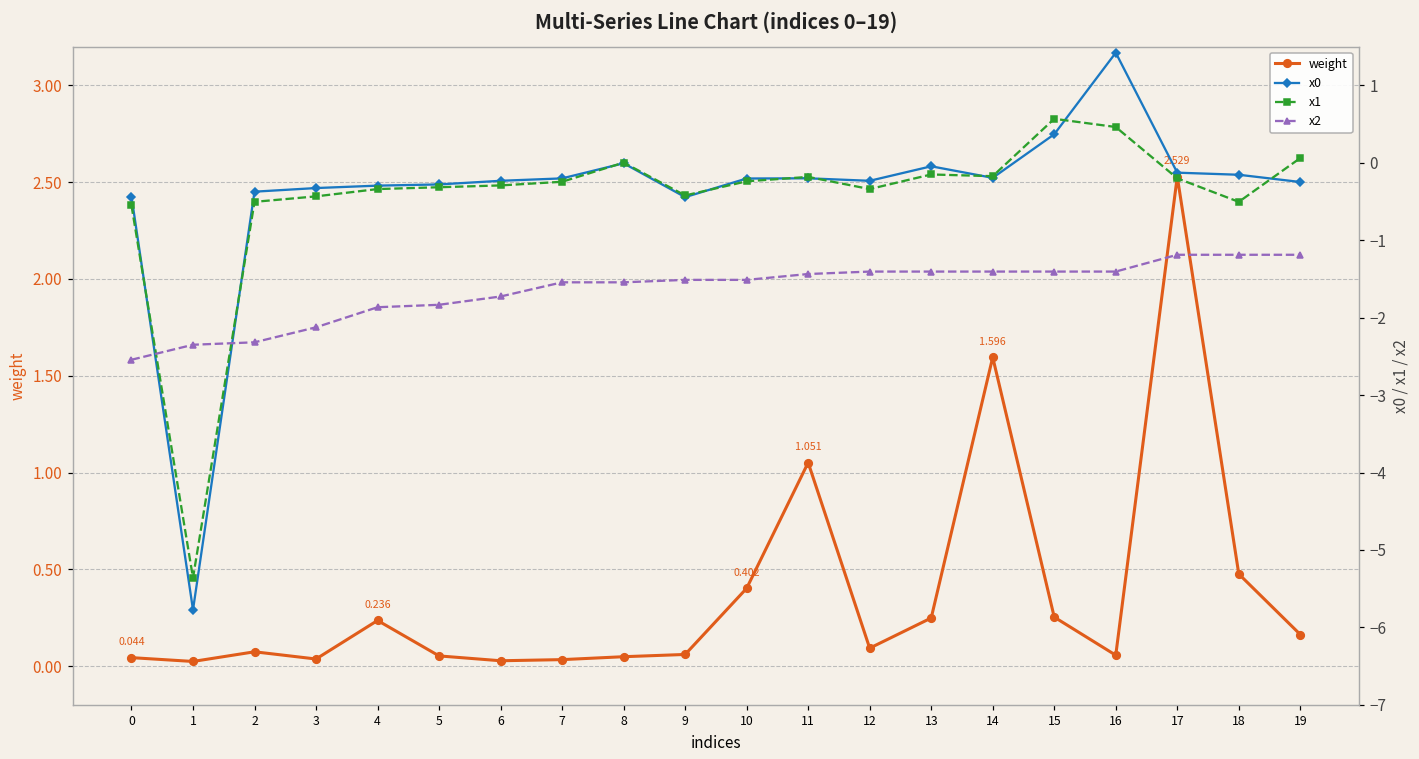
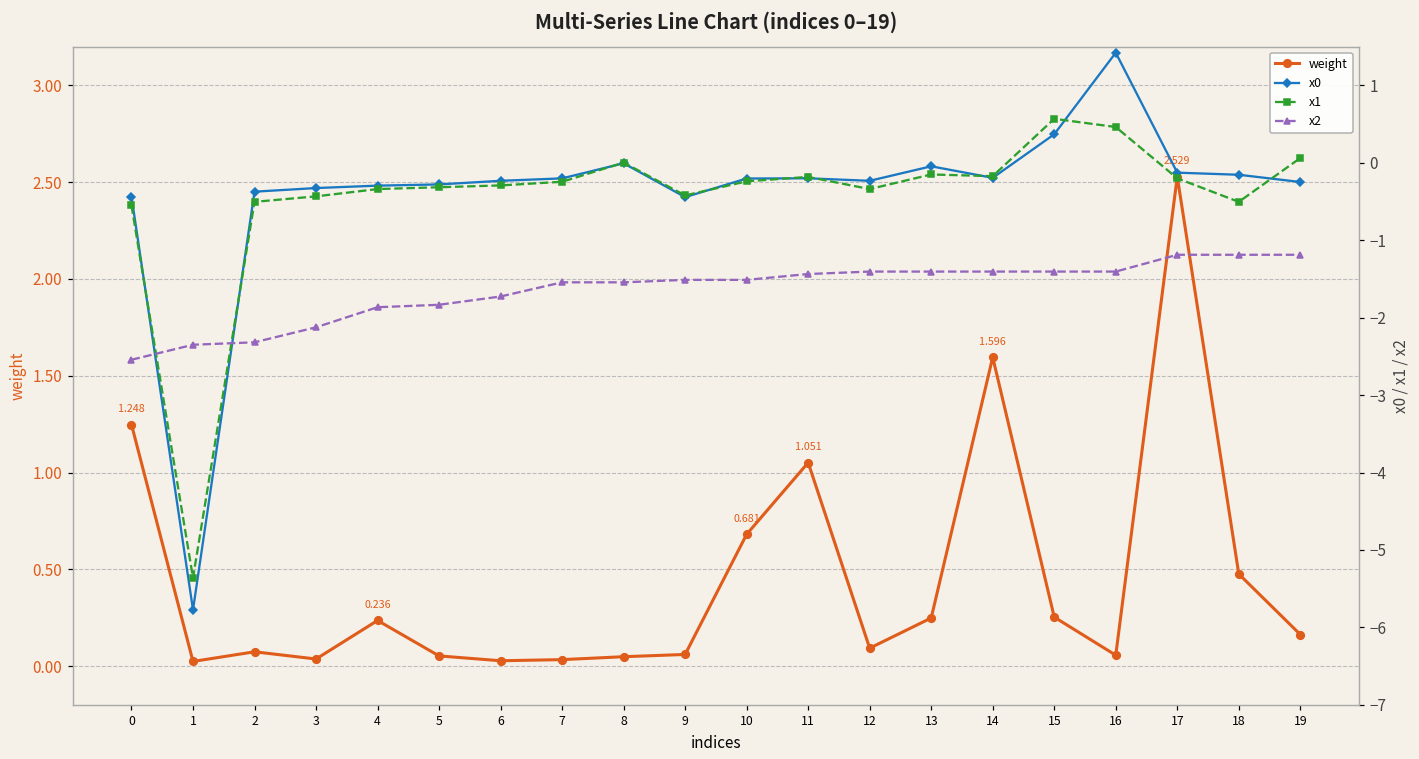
  {
    "weight": {
-     "0": 0.044,
+     "0": 1.248,
      "4": 0.236,
-     "10": 0.402,
+     "10": 0.681,
      "11": 1.051,
      "14": 1.596,
      "17": 2.529
    }
  }
